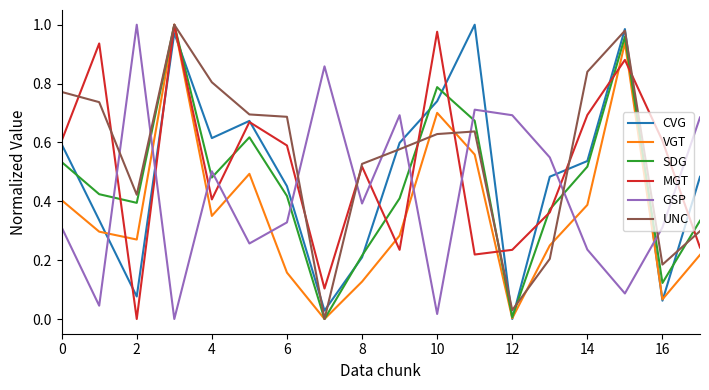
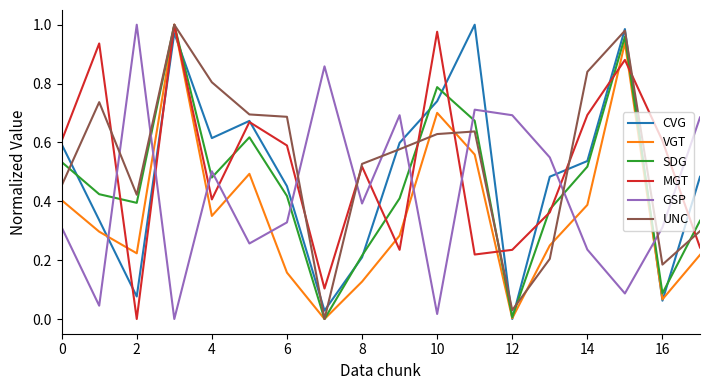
  {
    "CVG": {
      "0": 0.59,
      "2": 0.08,
      "4": 0.61,
      "6": 0.45,
      "10": 0.74,
      "14": 0.54
    },
    "VGT": {
      "0": 0.40,
-     "2": 0.27,
+     "2": 0.22,
      "4": 0.35,
      "6": 0.16,
      "8": 0.13,
      "10": 0.70,
      "14": 0.39
    },
    "SDG": {
      "0": 0.53,
      "2": 0.39,
      "4": 0.48,
      "6": 0.42,
      "10": 0.79,
      "14": 0.52,
-     "16": 0.12
+     "16": 0.09
    },
    "MGT": {
      "0": 0.61,
      "2": 0.00,
      "4": 0.41,
      "6": 0.59,
      "8": 0.52,
      "10": 0.98,
      "12": 0.24,
      "14": 0.69
    },
    "GSP": {
      "0": 0.31,
      "2": 1.00,
      "4": 0.50,
      "6": 0.33,
      "8": 0.39,
      "10": 0.02,
      "12": 0.69,
      "14": 0.24
    },
    "UNC": {
-     "0": 0.77,
+     "0": 0.45,
      "2": 0.42,
      "4": 0.80,
      "6": 0.69,
      "8": 0.53,
      "10": 0.63,
      "12": 0.03,
      "14": 0.84,
      "16": 0.18
    }
  }
